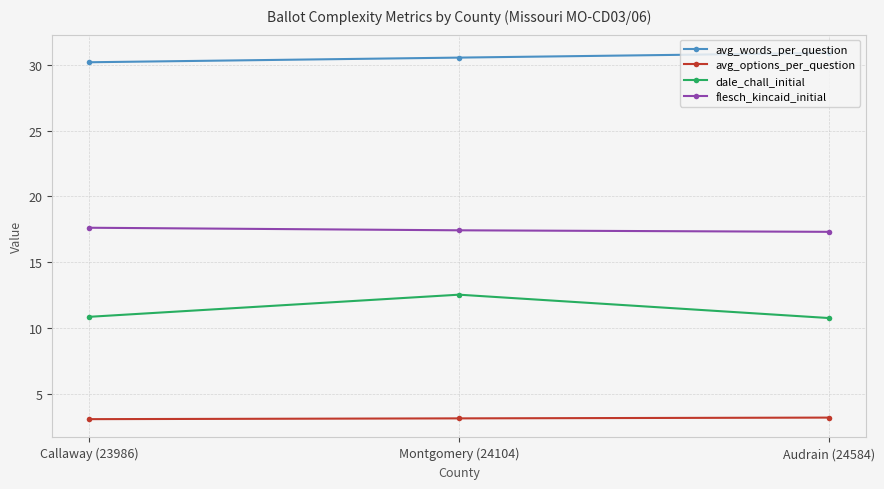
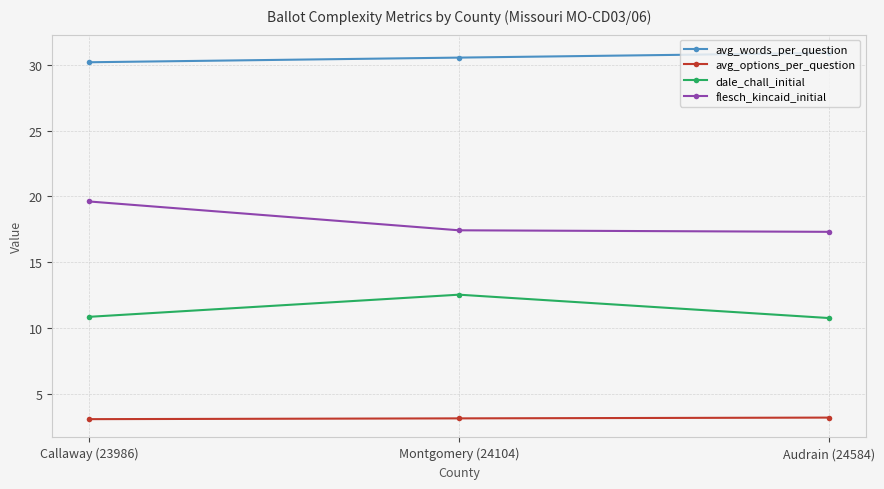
  {
    "avg_words_per_question": {
      "Callaway (23986)": 30.2,
      "Montgomery (24104)": 30.5
    },
    "avg_options_per_question": {
      "Callaway (23986)": 3.1,
      "Montgomery (24104)": 3.2,
      "Audrain (24584)": 3.2
    },
    "dale_chall_initial": {
      "Callaway (23986)": 10.9,
      "Montgomery (24104)": 12.6,
      "Audrain (24584)": 10.8
    },
    "flesch_kincaid_initial": {
-     "Callaway (23986)": 17.6,
+     "Callaway (23986)": 19.6,
      "Montgomery (24104)": 17.4,
      "Audrain (24584)": 17.3
    }
  }
